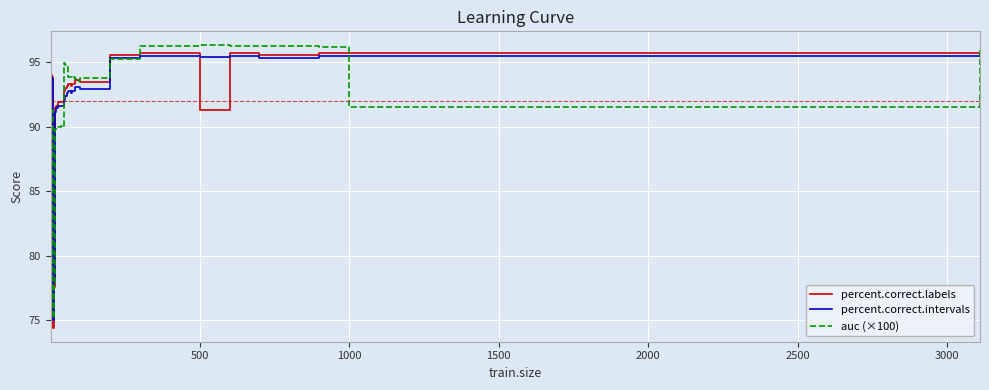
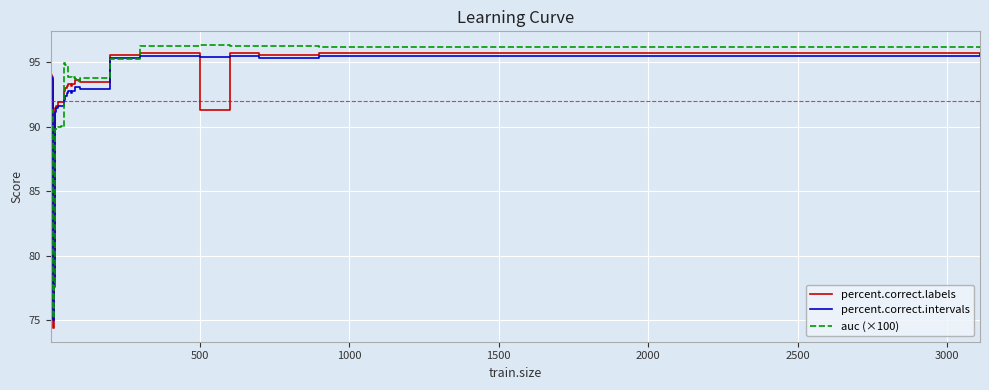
  {
    "percent.correct.labels": {
      "500": 91.3,
      "1000": 95.7
    },
    "percent.correct.intervals": {
      "500": 95.4,
      "1000": 95.5
    },
    "auc (×100)": {
      "500": 96.3,
-     "1000": 91.6
+     "1000": 96.2
    }
  }
